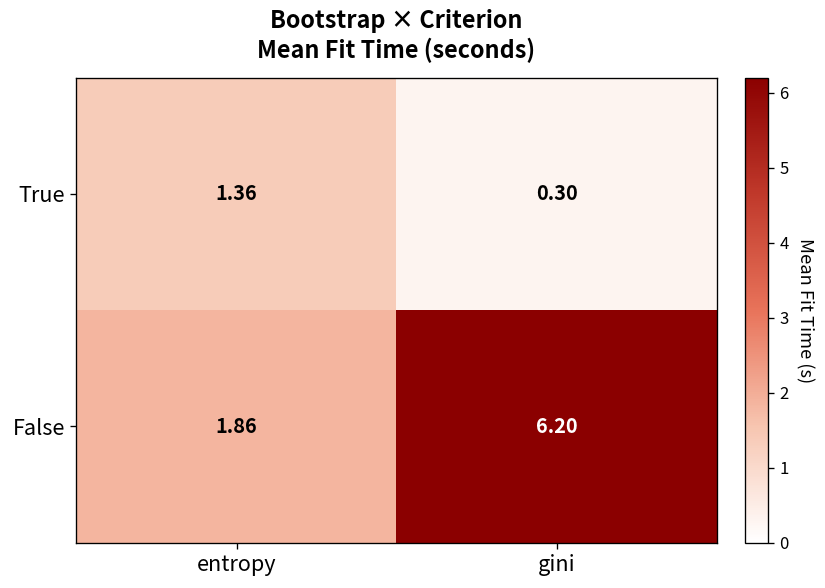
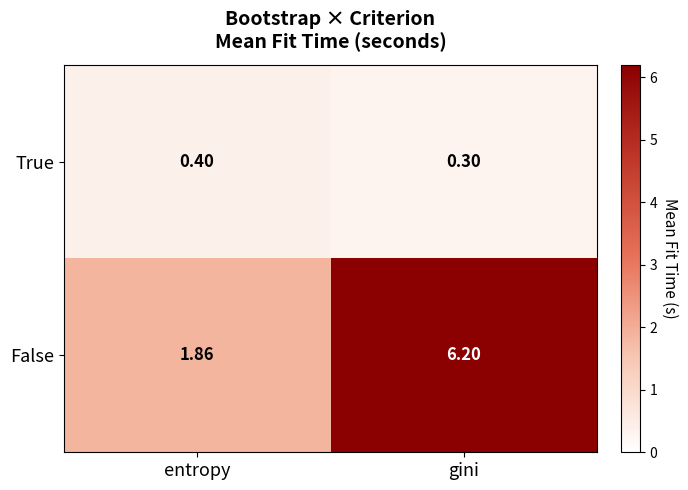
  {
    "True": {
-     "entropy": 1.36,
+     "entropy": 0.40,
      "gini": 0.30
    },
    "False": {
      "entropy": 1.86,
      "gini": 6.20
    }
  }
